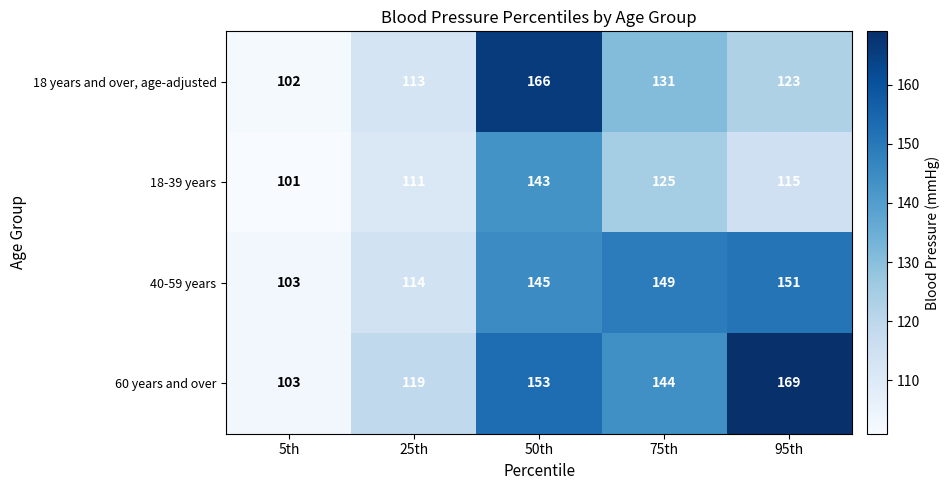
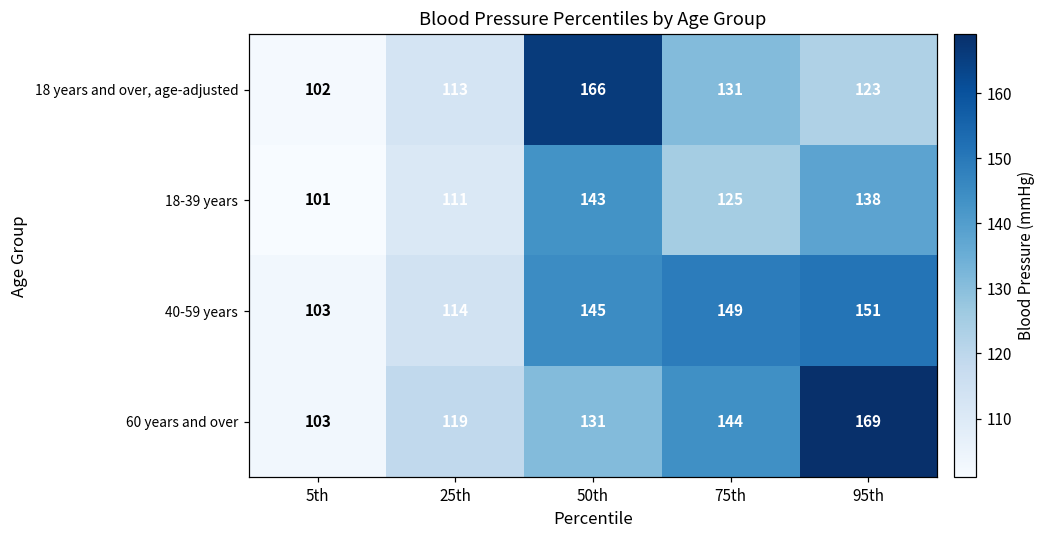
  {
    "18 years and over, age-adjusted": {
      "5th": 102,
      "50th": 166,
      "75th": 131,
      "95th": 123
    },
    "18-39 years": {
      "5th": 101,
      "50th": 143,
      "75th": 125,
-     "95th": 115
+     "95th": 138
    },
    "40-59 years": {
      "5th": 103,
      "50th": 145,
      "75th": 149,
      "95th": 151
    },
    "60 years and over": {
      "5th": 103,
      "25th": 119,
-     "50th": 153,
+     "50th": 131,
      "75th": 144,
      "95th": 169
    }
  }
